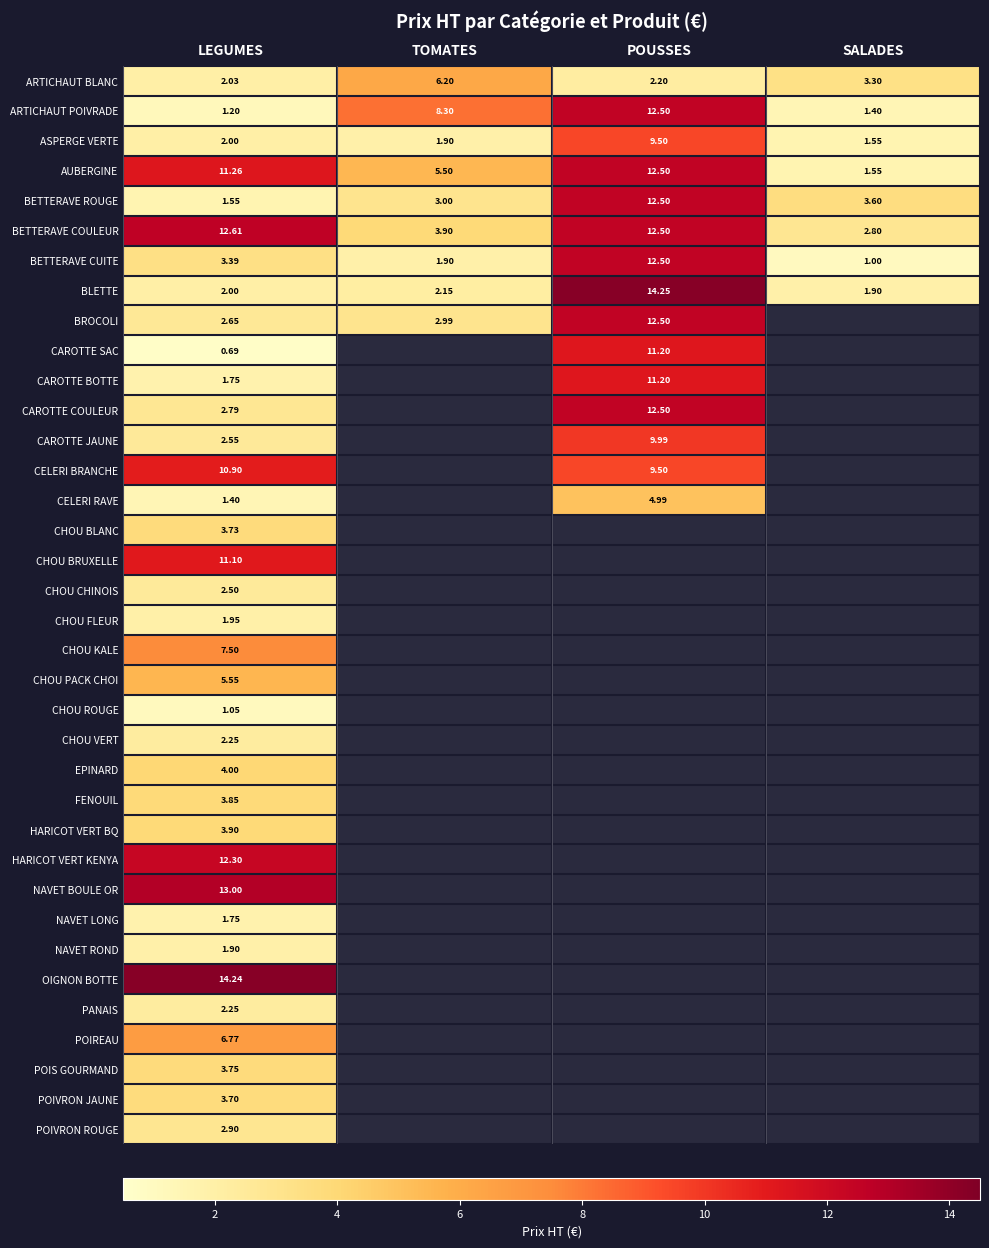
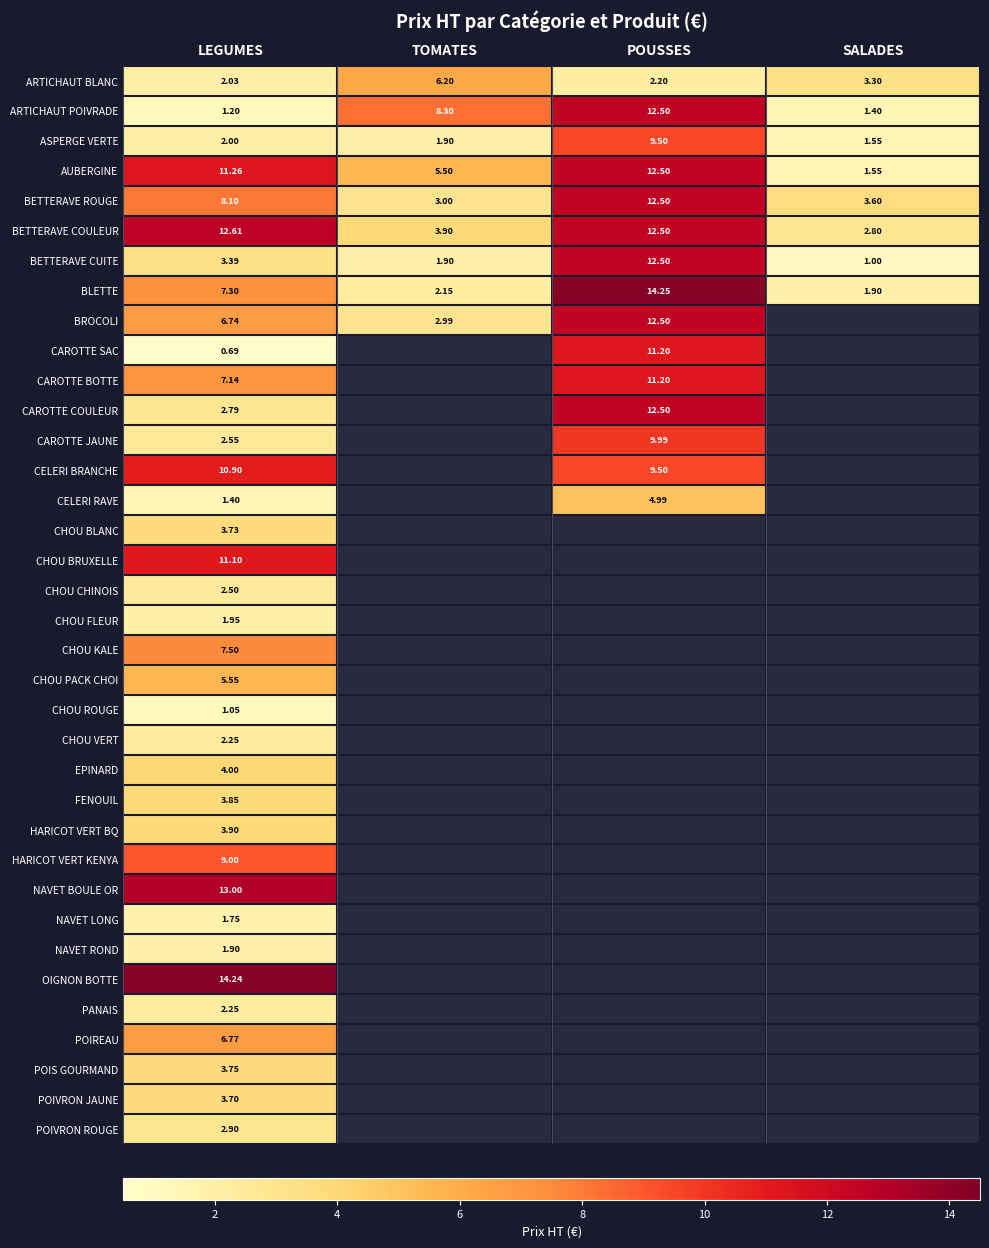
  {
    "ARTICHAUT BLANC": {
      "LEGUMES": 2.03,
      "TOMATES": 6.20,
      "POUSSES": 2.20,
      "SALADES": 3.30
    },
    "ARTICHAUT POIVRADE": {
      "LEGUMES": 1.20,
      "TOMATES": 8.30,
      "POUSSES": 12.50,
      "SALADES": 1.40
    },
    "ASPERGE VERTE": {
      "LEGUMES": 2.00,
      "TOMATES": 1.90,
      "POUSSES": 9.50,
      "SALADES": 1.55
    },
    "AUBERGINE": {
      "LEGUMES": 11.26,
      "TOMATES": 5.50,
      "POUSSES": 12.50,
      "SALADES": 1.55
    },
    "BETTERAVE ROUGE": {
-     "LEGUMES": 1.55,
+     "LEGUMES": 8.10,
      "TOMATES": 3.00,
      "POUSSES": 12.50,
      "SALADES": 3.60
    },
    "BETTERAVE COULEUR": {
      "LEGUMES": 12.61,
      "TOMATES": 3.90,
      "POUSSES": 12.50,
      "SALADES": 2.80
    },
    "BETTERAVE CUITE": {
      "LEGUMES": 3.39,
      "TOMATES": 1.90,
      "POUSSES": 12.50,
      "SALADES": 1.00
    },
    "BLETTE": {
-     "LEGUMES": 2.00,
+     "LEGUMES": 7.30,
      "TOMATES": 2.15,
      "POUSSES": 14.25,
      "SALADES": 1.90
    },
    "BROCOLI": {
-     "LEGUMES": 2.65,
+     "LEGUMES": 6.74,
      "TOMATES": 2.99,
      "POUSSES": 12.50
    },
    "CAROTTE SAC": {
      "LEGUMES": 0.69,
      "POUSSES": 11.20
    },
    "CAROTTE BOTTE": {
-     "LEGUMES": 1.75,
+     "LEGUMES": 7.14,
      "POUSSES": 11.20
    },
    "CAROTTE COULEUR": {
      "LEGUMES": 2.79,
      "POUSSES": 12.50
    },
    "CAROTTE JAUNE": {
      "LEGUMES": 2.55,
      "POUSSES": 9.99
    },
    "CELERI BRANCHE": {
      "LEGUMES": 10.90,
      "POUSSES": 9.50
    },
    "CELERI RAVE": {
      "LEGUMES": 1.40,
      "POUSSES": 4.99
    },
    "CHOU BLANC": {
      "LEGUMES": 3.73
    },
    "CHOU BRUXELLE": {
      "LEGUMES": 11.10
    },
    "CHOU CHINOIS": {
      "LEGUMES": 2.50
    },
    "CHOU FLEUR": {
      "LEGUMES": 1.95
    },
    "CHOU KALE": {
      "LEGUMES": 7.50
    },
    "CHOU PACK CHOI": {
      "LEGUMES": 5.55
    },
    "CHOU ROUGE": {
      "LEGUMES": 1.05
    },
    "CHOU VERT": {
      "LEGUMES": 2.25
    },
    "EPINARD": {
      "LEGUMES": 4.00
    },
    "FENOUIL": {
      "LEGUMES": 3.85
    },
    "HARICOT VERT BQ": {
      "LEGUMES": 3.90
    },
    "HARICOT VERT KENYA": {
-     "LEGUMES": 12.30
+     "LEGUMES": 9.00
    },
    "NAVET BOULE OR": {
      "LEGUMES": 13.00
    },
    "NAVET LONG": {
      "LEGUMES": 1.75
    },
    "NAVET ROND": {
      "LEGUMES": 1.90
    },
    "OIGNON BOTTE": {
      "LEGUMES": 14.24
    },
    "PANAIS": {
      "LEGUMES": 2.25
    },
    "POIREAU": {
      "LEGUMES": 6.77
    },
    "POIS GOURMAND": {
      "LEGUMES": 3.75
    },
    "POIVRON JAUNE": {
      "LEGUMES": 3.70
    },
    "POIVRON ROUGE": {
      "LEGUMES": 2.90
    }
  }
